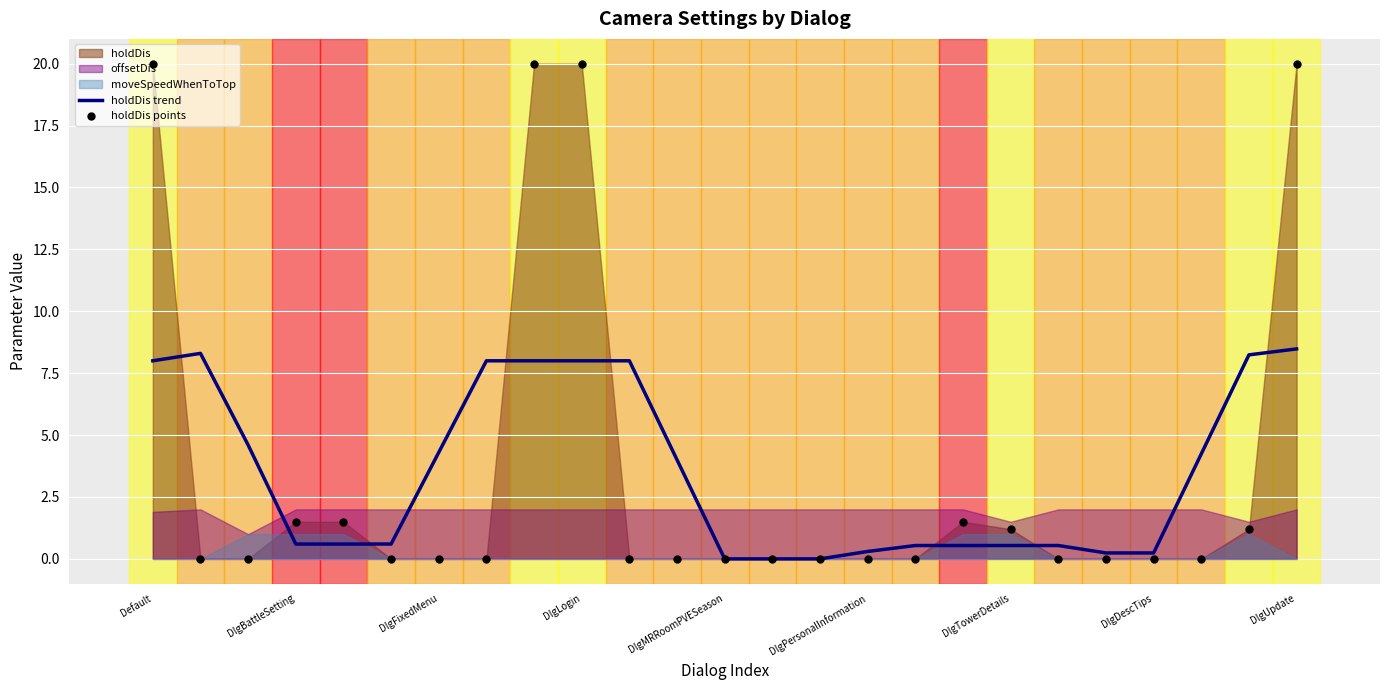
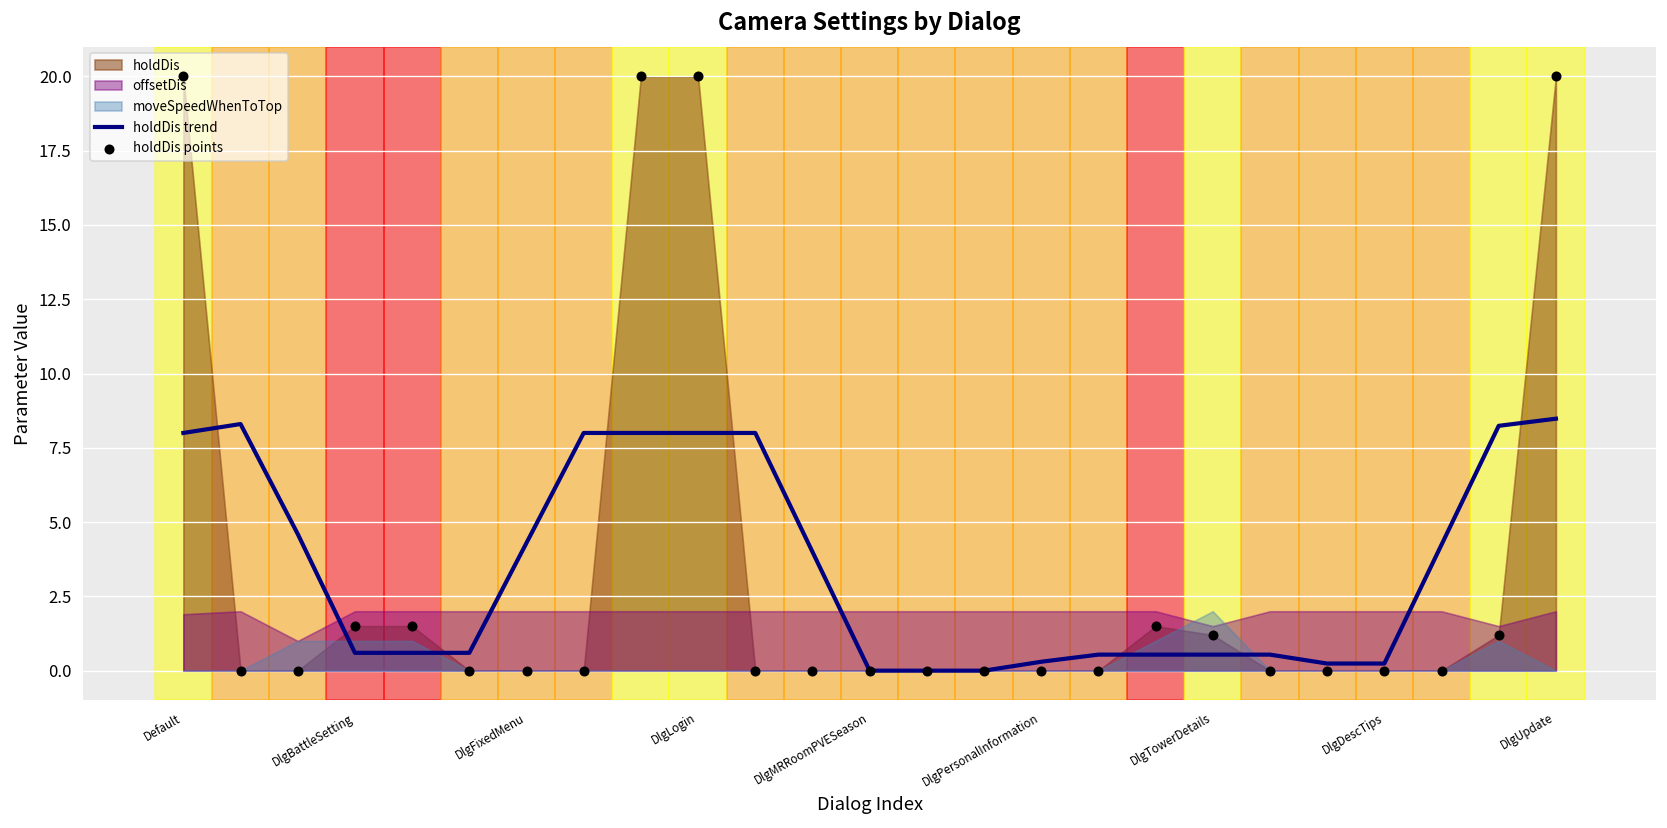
  {
    "holdDis trend": {
      "Default": 8,
      "DlgBattleSetting": 0.6,
      "DlgFixedMenu": 4.3,
      "DlgLogin": 8,
      "DlgPersonalInformation": 0.3,
      "DlgTowerDetails": 0.5,
      "DlgDescTips": 0.2,
      "DlgUpdate": 8.5
    },
    "holdDis points": {
      "DlgBattleSetting": 1.5,
      "DlgLogin": 20,
      "DlgTowerDetails": 1.2,
      "DlgUpdate": 20
    },
    "offsetDis": {
      "Default": 2,
      "DlgBattleSetting": 2,
      "DlgFixedMenu": 2,
      "DlgLogin": 2,
      "DlgMRRoomPVESeason": 2,
      "DlgPersonalInformation": 2,
      "DlgTowerDetails": 1.5,
      "DlgDescTips": 2,
      "DlgUpdate": 2
    },
    "moveSpeedWhenToTop": {
      "Default": 0,
      "DlgBattleSetting": 1,
      "DlgLogin": 0,
-     "DlgTowerDetails": 1,
+     "DlgTowerDetails": 2,
      "DlgUpdate": 0
    }
  }
